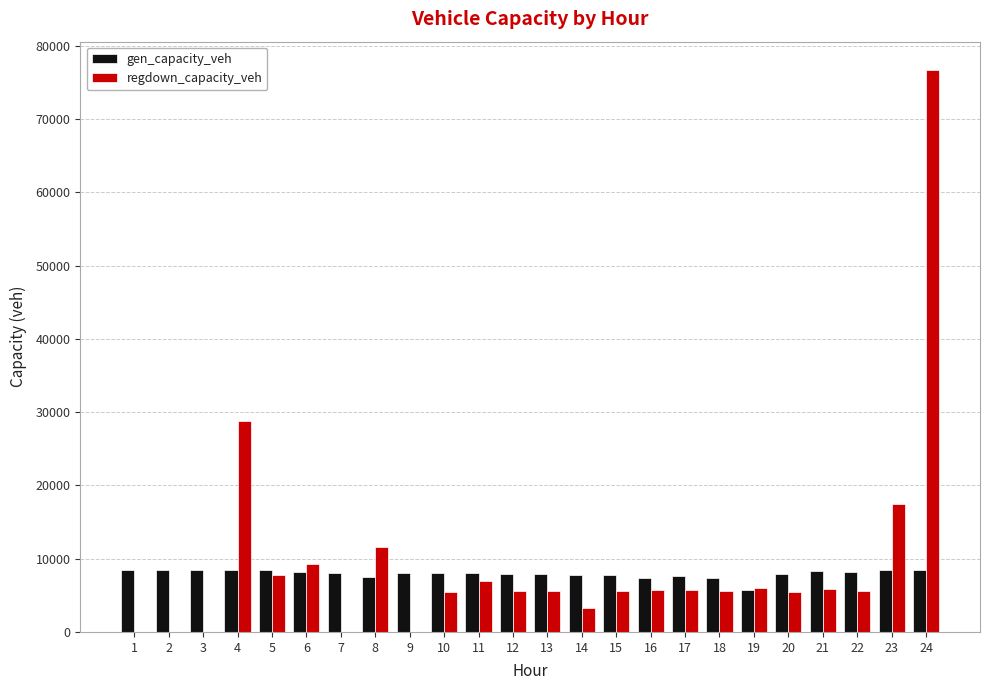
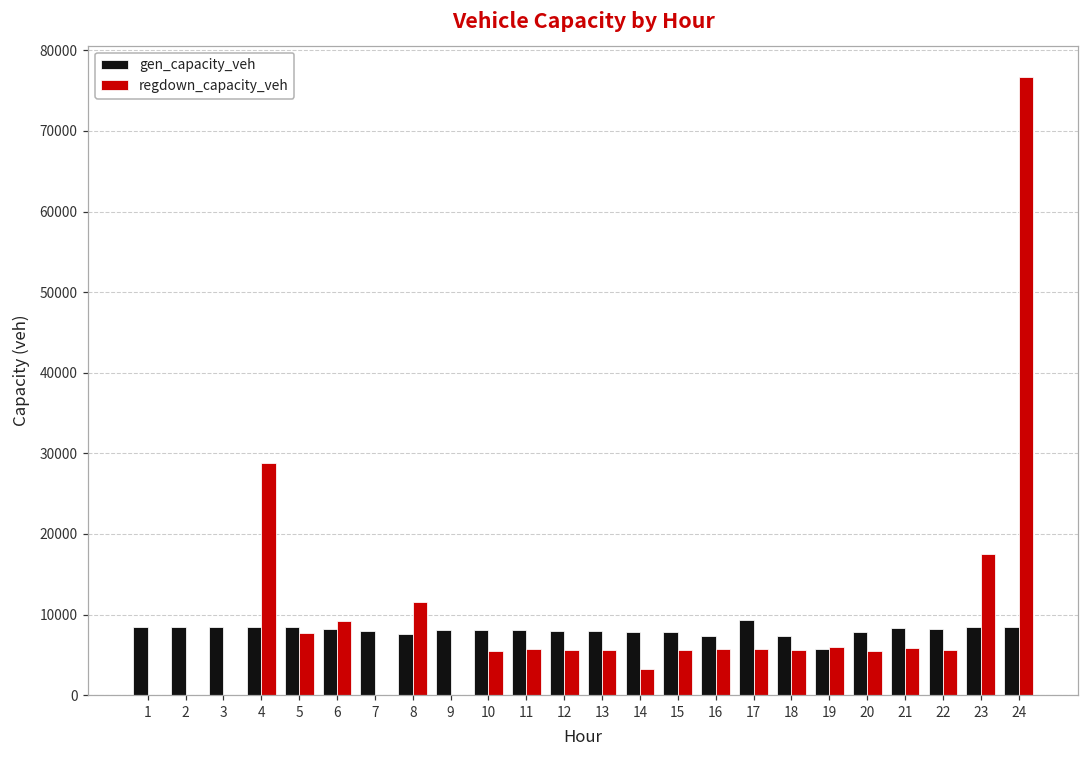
  {
    "gen_capacity_veh": {
      "1": 9000,
      "2": 9000,
      "3": 9000,
      "4": 9000,
      "5": 8000,
      "6": 8000,
      "7": 8000,
      "8": 8000,
      "9": 8000,
      "10": 8000,
      "11": 8000,
      "12": 8000,
      "13": 8000,
      "14": 8000,
      "15": 8000,
      "16": 7000,
-     "17": 8000,
+     "17": 9000,
      "18": 7000,
      "19": 6000,
      "20": 8000,
      "21": 8000,
      "22": 8000,
      "23": 8000,
      "24": 9000
    },
    "regdown_capacity_veh": {
      "3": 0,
      "4": 29000,
      "5": 8000,
      "6": 9000,
      "7": 0,
      "8": 12000,
      "9": 0,
      "10": 6000,
-     "11": 7000,
+     "11": 6000,
      "12": 6000,
      "13": 6000,
      "14": 3000,
      "15": 6000,
      "16": 6000,
      "17": 6000,
      "18": 6000,
      "19": 6000,
      "20": 5000,
      "21": 6000,
      "22": 6000,
      "23": 18000,
      "24": 77000
    }
  }
